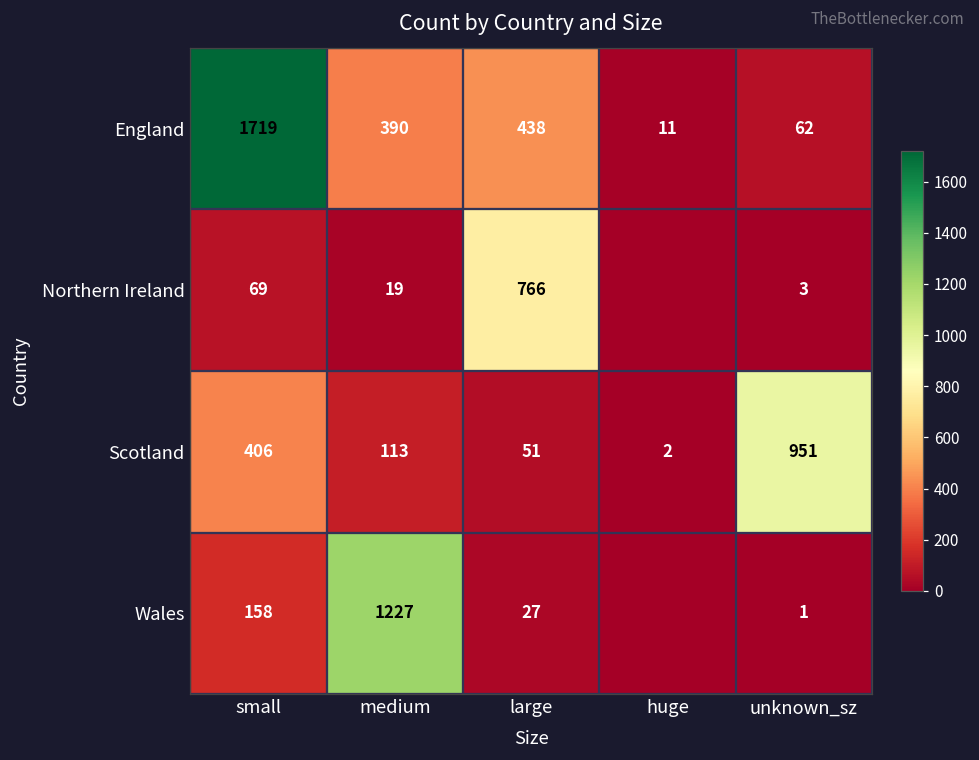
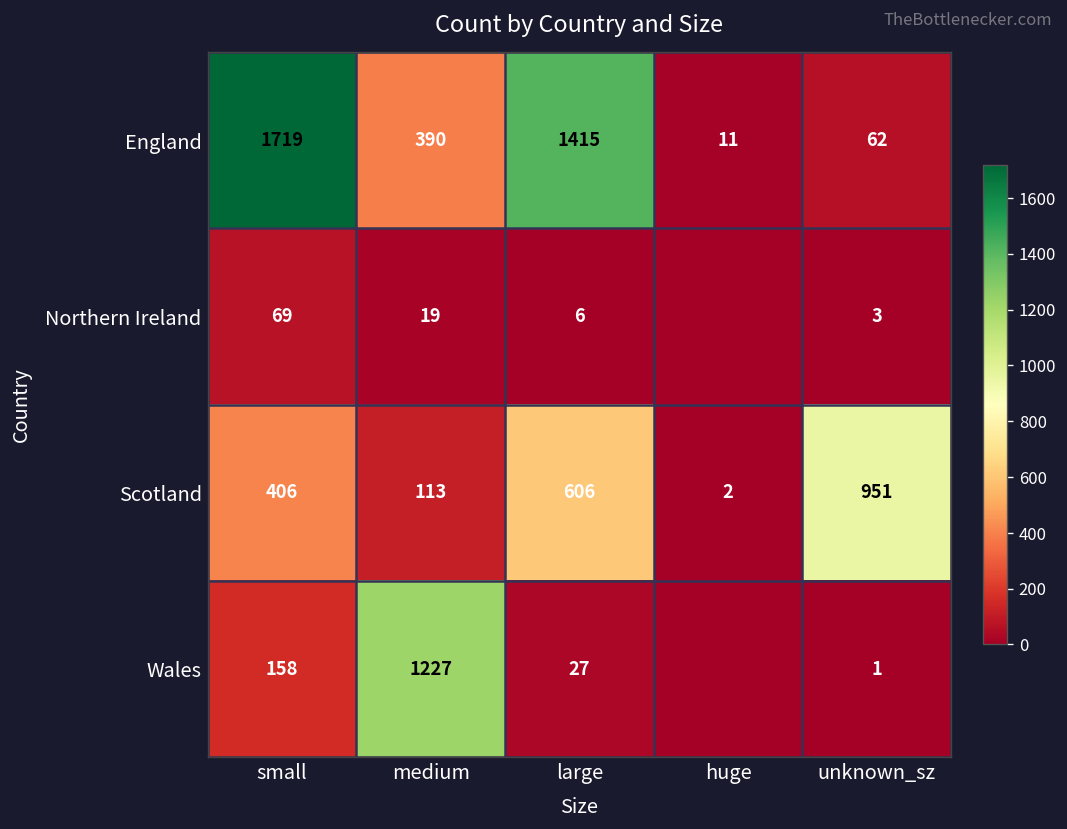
  {
    "England": {
      "small": 1719,
      "medium": 390,
-     "large": 438,
+     "large": 1415,
      "huge": 11,
      "unknown_sz": 62
    },
    "Northern Ireland": {
      "small": 69,
      "medium": 19,
-     "large": 766,
+     "large": 6,
      "unknown_sz": 3
    },
    "Scotland": {
      "small": 406,
      "medium": 113,
-     "large": 51,
+     "large": 606,
      "huge": 2,
      "unknown_sz": 951
    },
    "Wales": {
      "small": 158,
      "medium": 1227,
      "large": 27,
      "unknown_sz": 1
    }
  }
